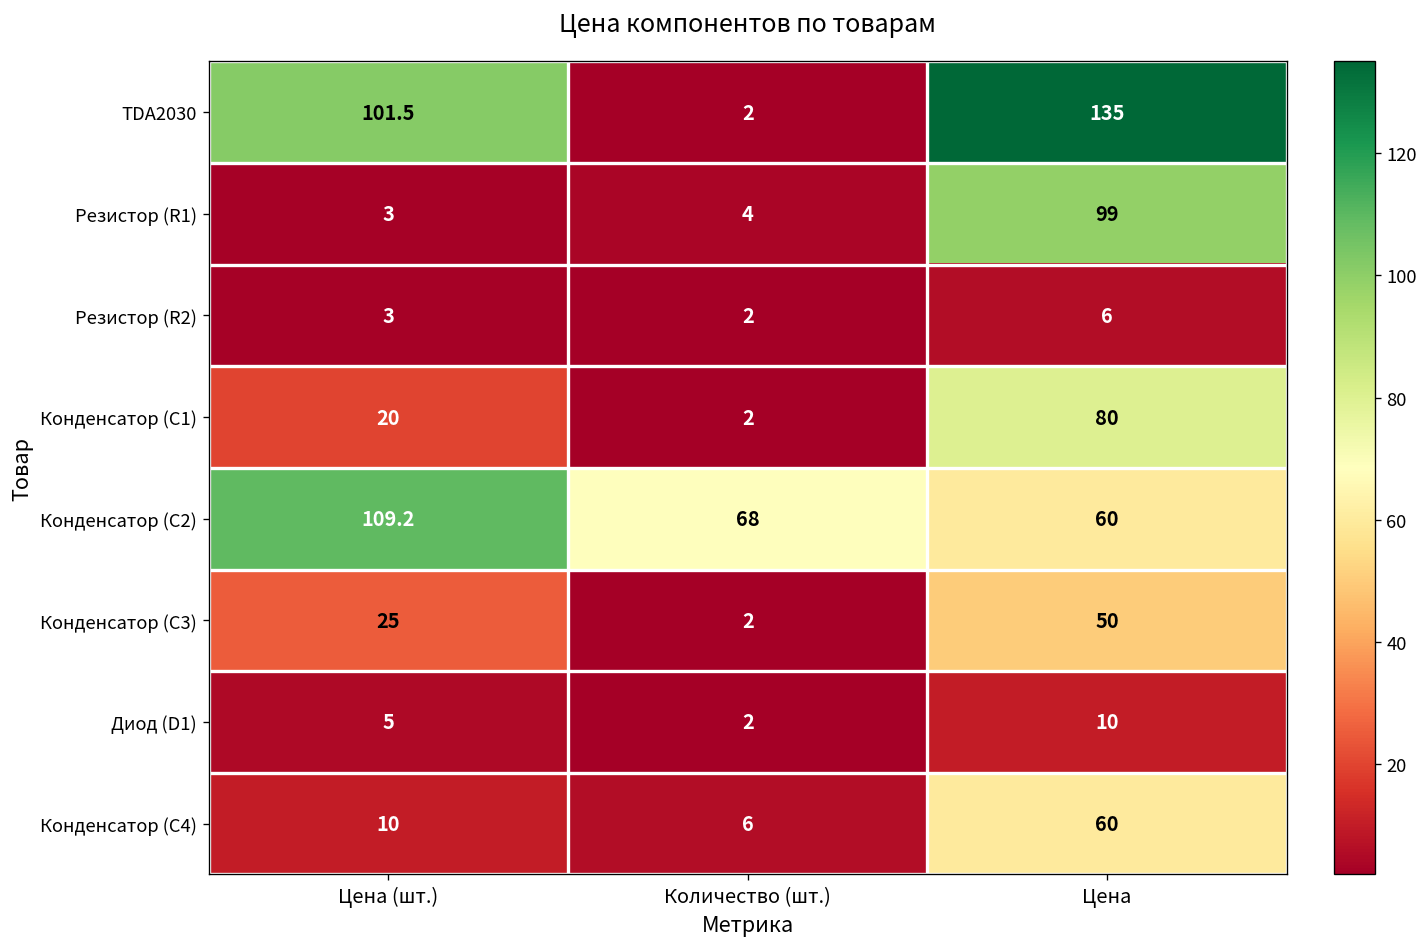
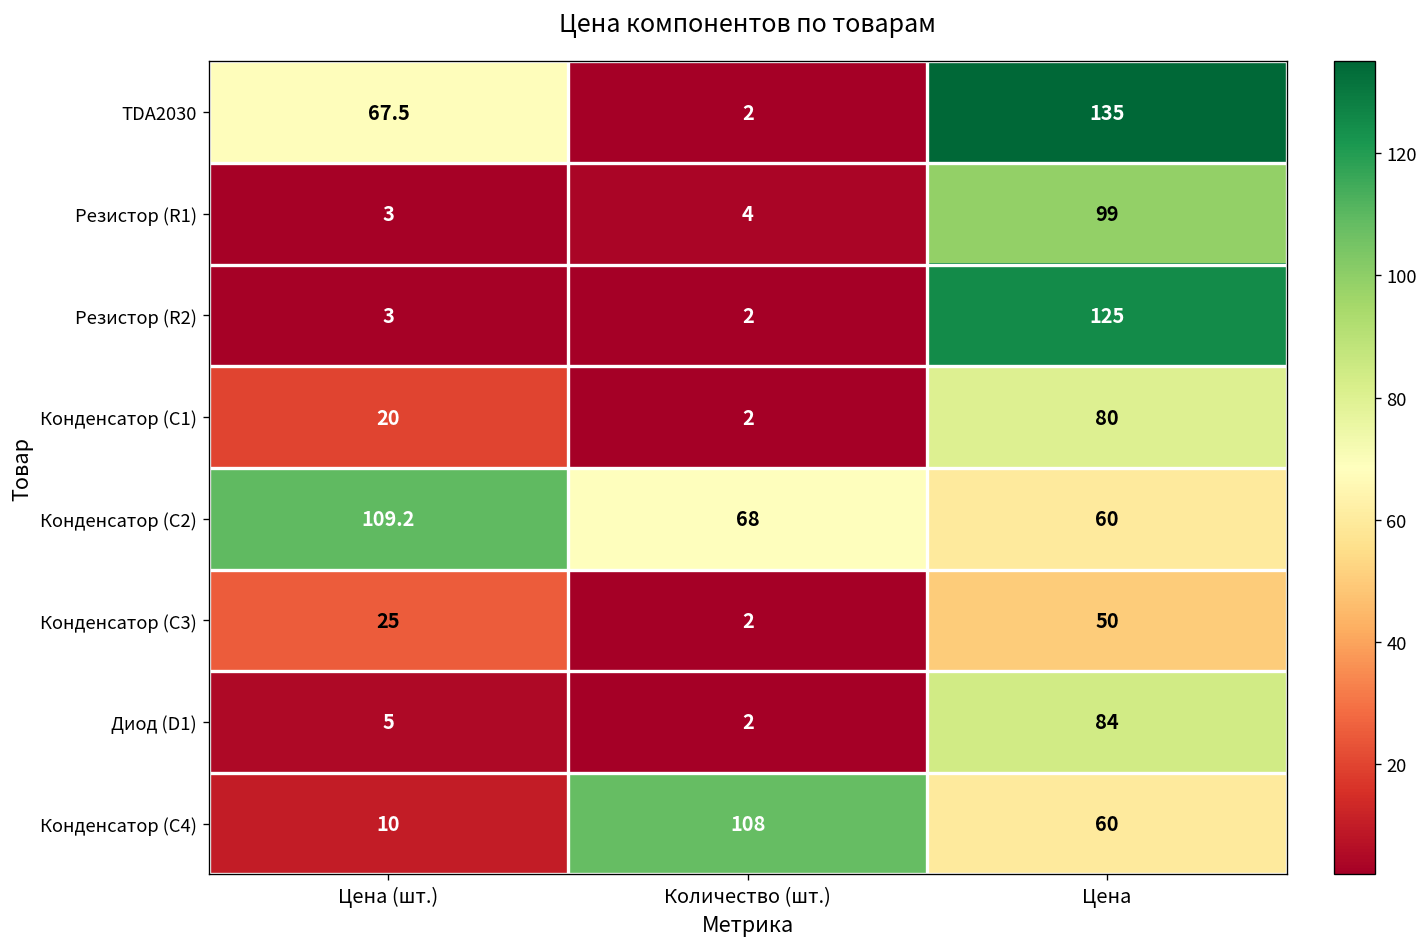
  {
    "TDA2030": {
-     "Цена (шт.)": 101.5,
+     "Цена (шт.)": 67.5,
      "Количество (шт.)": 2,
      "Цена": 135
    },
    "Резистор (R1)": {
      "Цена (шт.)": 3,
      "Количество (шт.)": 4,
      "Цена": 99
    },
    "Резистор (R2)": {
      "Цена (шт.)": 3,
      "Количество (шт.)": 2,
-     "Цена": 6
+     "Цена": 125
    },
    "Конденсатор (C1)": {
      "Цена (шт.)": 20,
      "Количество (шт.)": 2,
      "Цена": 80
    },
    "Конденсатор (C2)": {
      "Цена (шт.)": 109.2,
      "Количество (шт.)": 68,
      "Цена": 60
    },
    "Конденсатор (C3)": {
      "Цена (шт.)": 25,
      "Количество (шт.)": 2,
      "Цена": 50
    },
    "Диод (D1)": {
      "Цена (шт.)": 5,
      "Количество (шт.)": 2,
-     "Цена": 10
+     "Цена": 84
    },
    "Конденсатор (C4)": {
      "Цена (шт.)": 10,
-     "Количество (шт.)": 6,
+     "Количество (шт.)": 108,
      "Цена": 60
    }
  }
